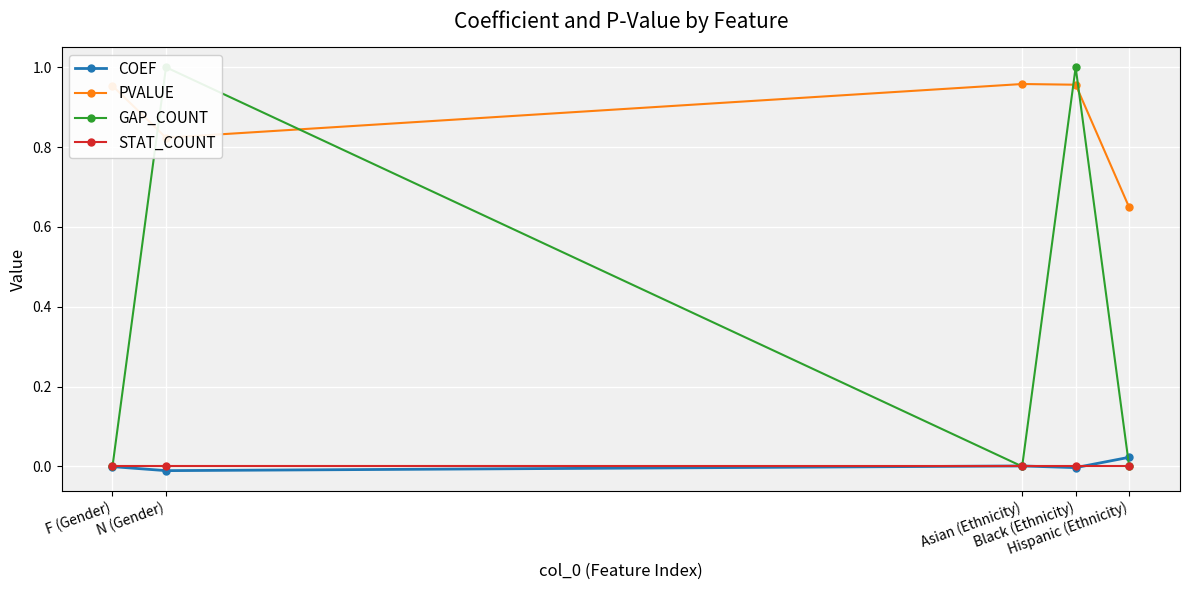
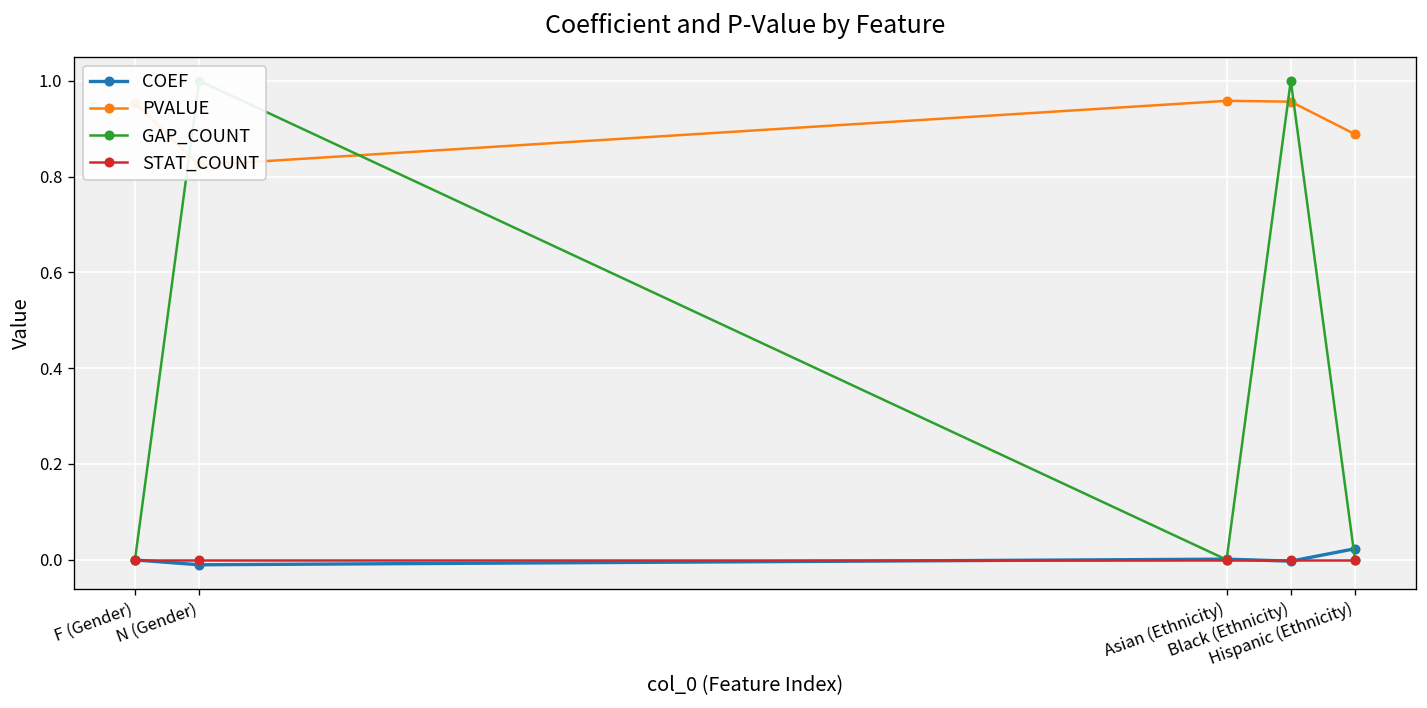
  {
    "COEF": {
      "N (Gender)": -0.01,
      "Hispanic (Ethnicity)": 0.02
    },
    "PVALUE": {
      "Asian (Ethnicity)": 0.96,
      "Black (Ethnicity)": 0.96,
-     "Hispanic (Ethnicity)": 0.65
+     "Hispanic (Ethnicity)": 0.89
    },
    "GAP_COUNT": {
      "Black (Ethnicity)": 1.00
    },
    "STAT_COUNT": {
      "N (Gender)": 0.00
    }
  }
